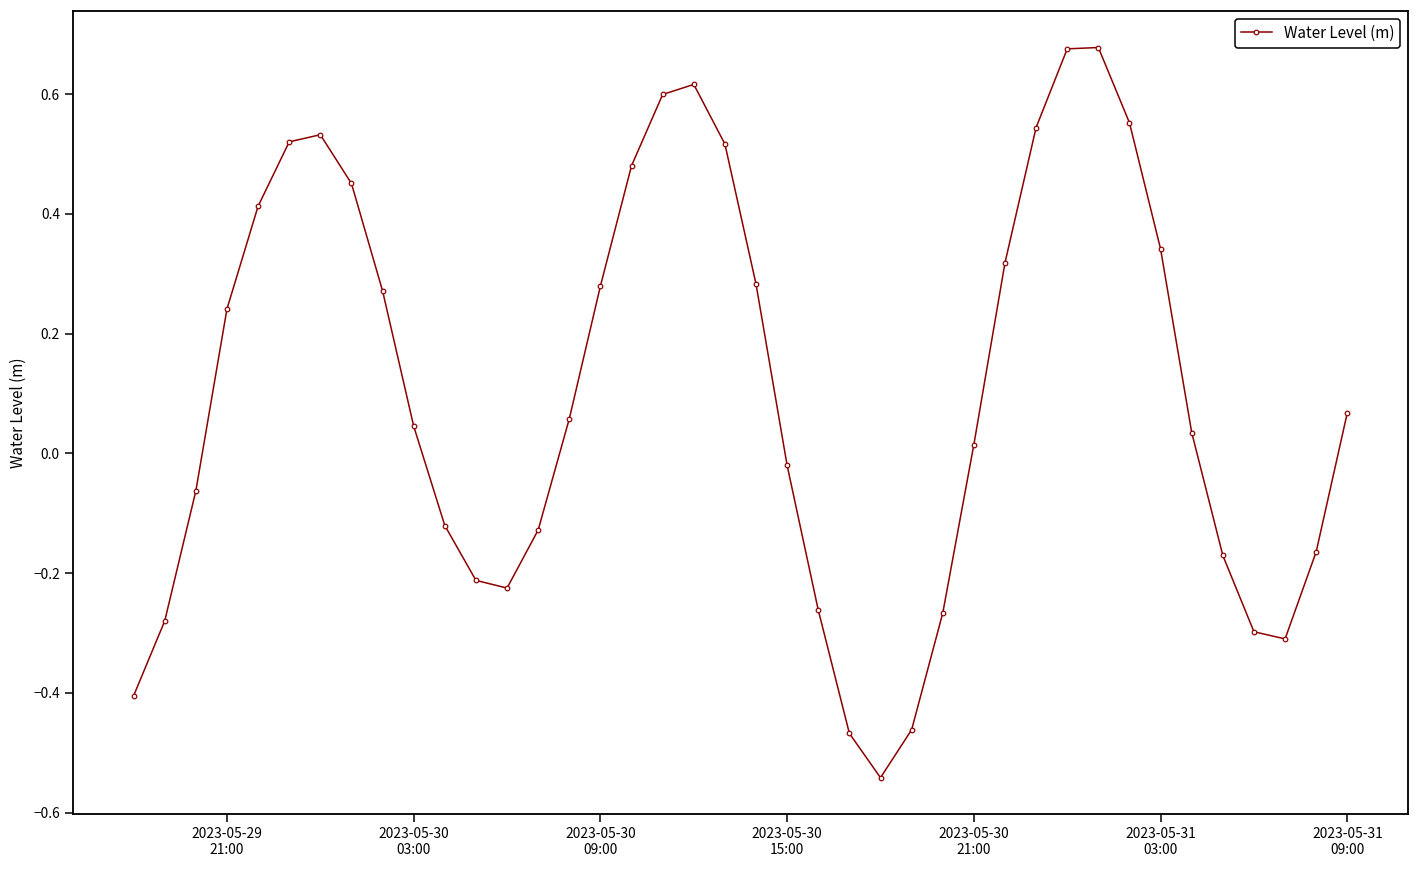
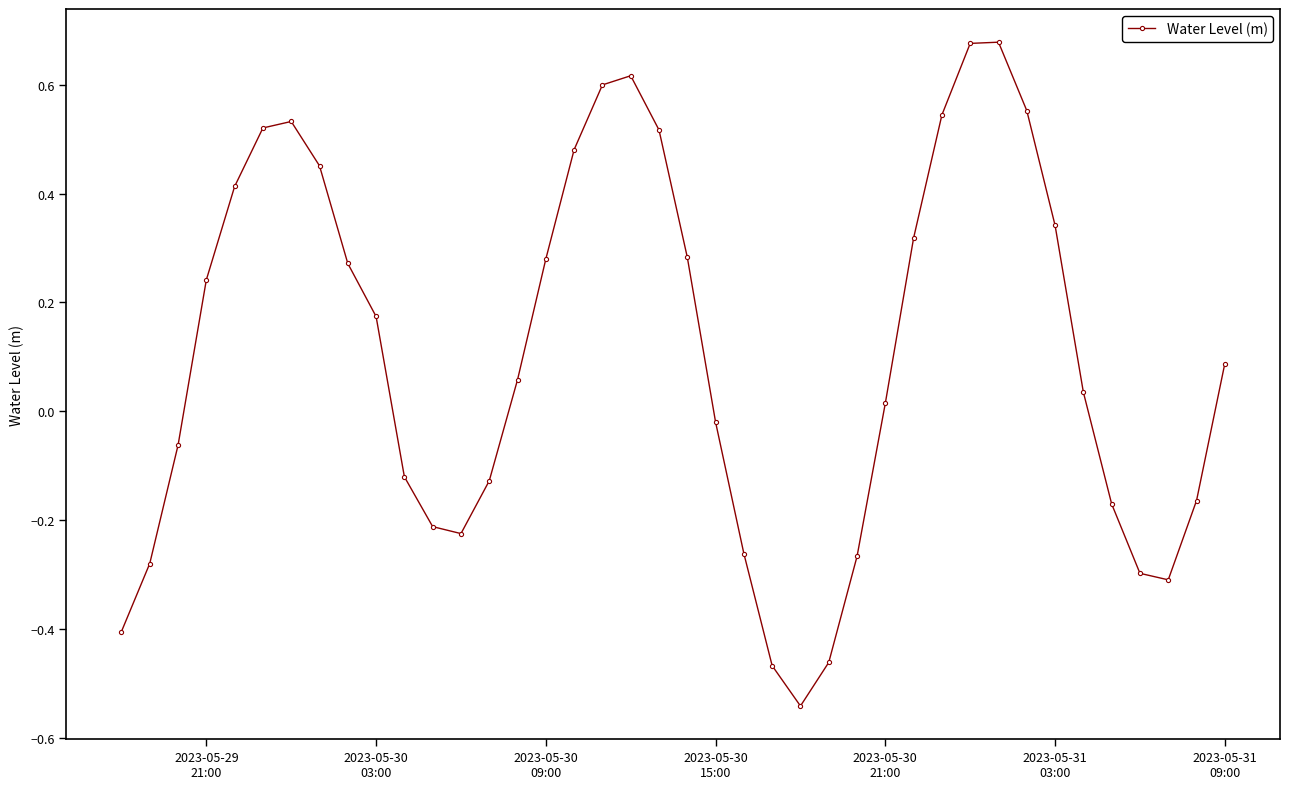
  {
    "2023-05-29 21:00": 0.24,
-   "2023-05-30 03:00": 0.05,
+   "2023-05-30 03:00": 0.17,
    "2023-05-30 09:00": 0.28,
    "2023-05-30 15:00": -0.02,
    "2023-05-30 21:00": 0.01,
    "2023-05-31 03:00": 0.34,
-   "2023-05-31 09:00": 0.07
+   "2023-05-31 09:00": 0.09
  }
